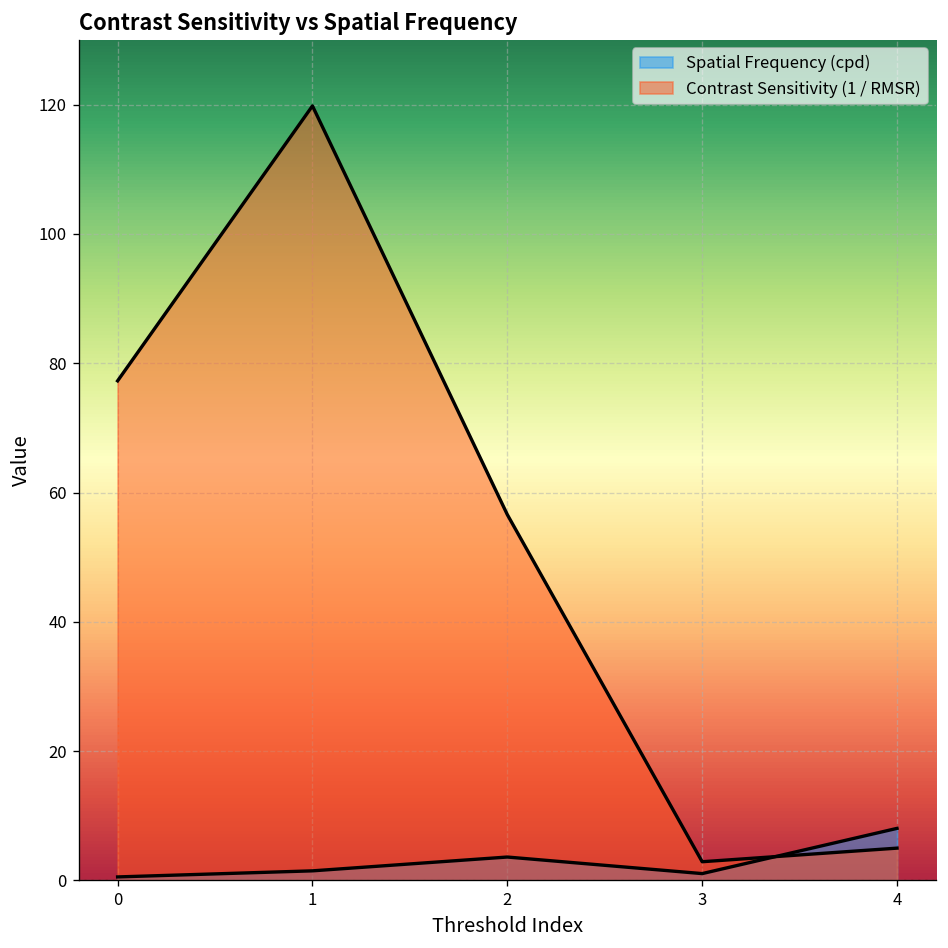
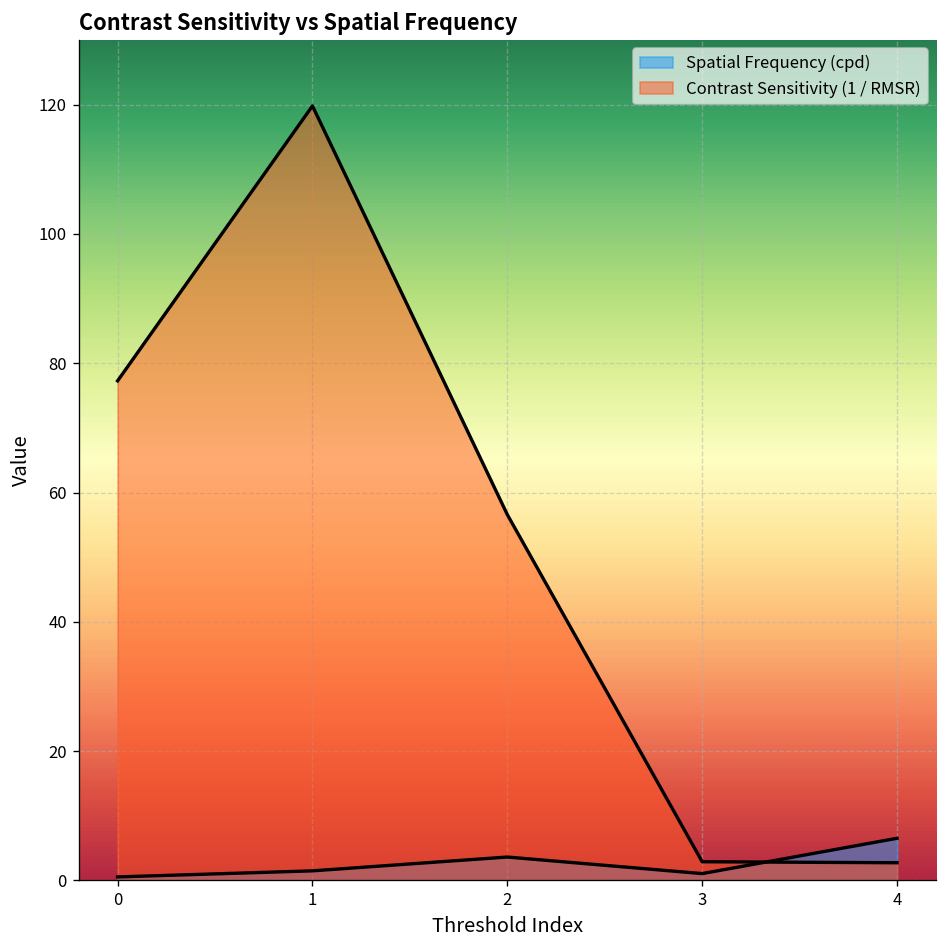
  {
    "Spatial Frequency (cpd)": {
      "0": 1,
      "1": 1,
      "2": 4,
      "3": 1,
-     "4": 8
+     "4": 7
    },
    "Contrast Sensitivity (1 / RMSR)": {
      "0": 77,
      "1": 120,
      "2": 57,
      "3": 3,
-     "4": 5
+     "4": 3
    }
  }
